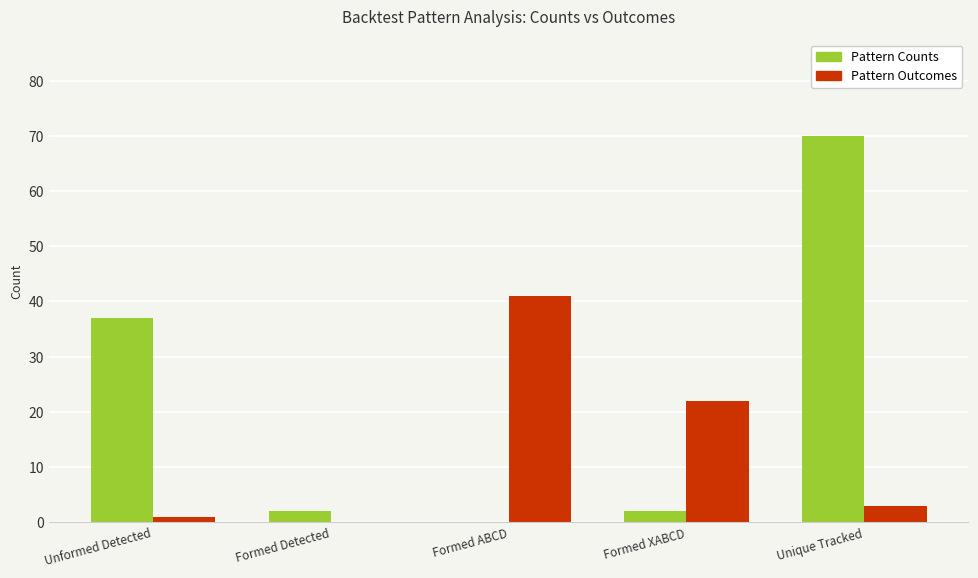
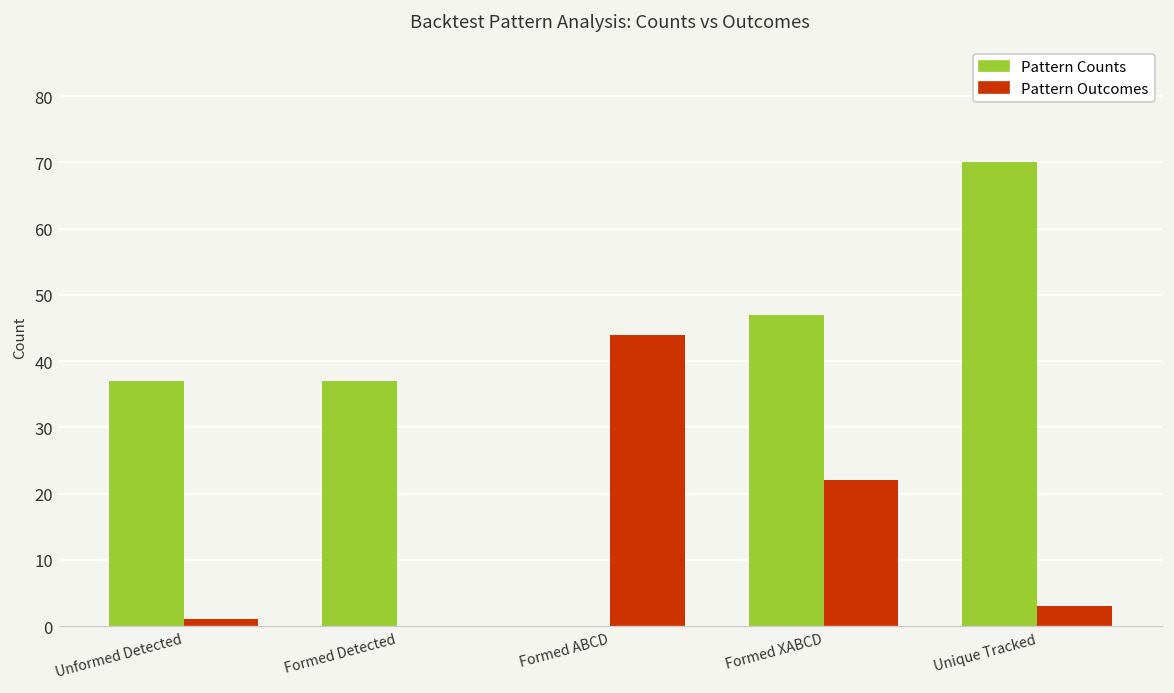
  {
    "Pattern Counts": {
      "Unformed Detected": 37,
-     "Formed Detected": 2,
+     "Formed Detected": 37,
      "Formed ABCD": 0,
-     "Formed XABCD": 2,
+     "Formed XABCD": 47,
      "Unique Tracked": 70
    },
    "Pattern Outcomes": {
      "Unformed Detected": 1,
      "Formed Detected": 0,
-     "Formed ABCD": 41,
+     "Formed ABCD": 44,
      "Formed XABCD": 22,
      "Unique Tracked": 3
    }
  }
